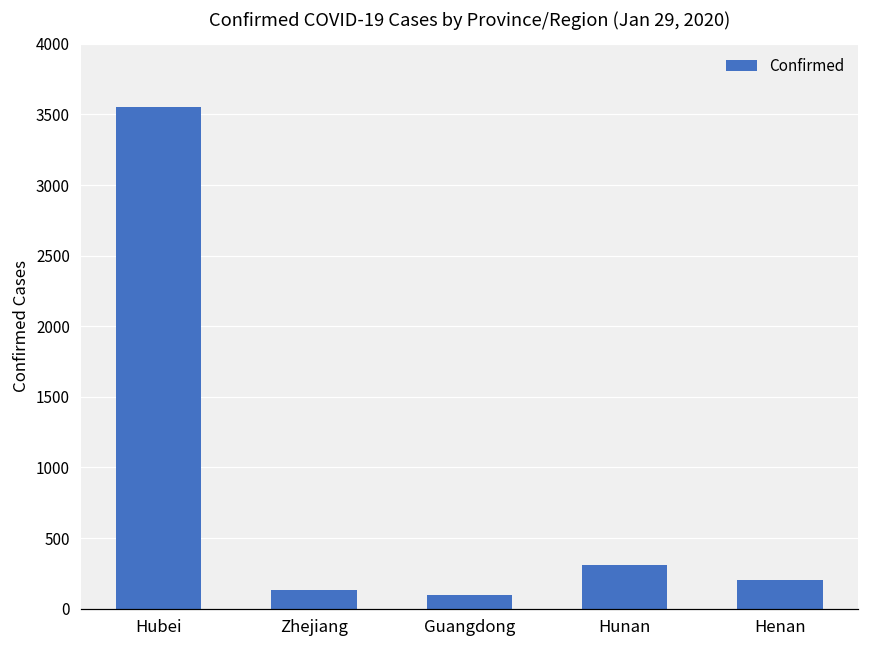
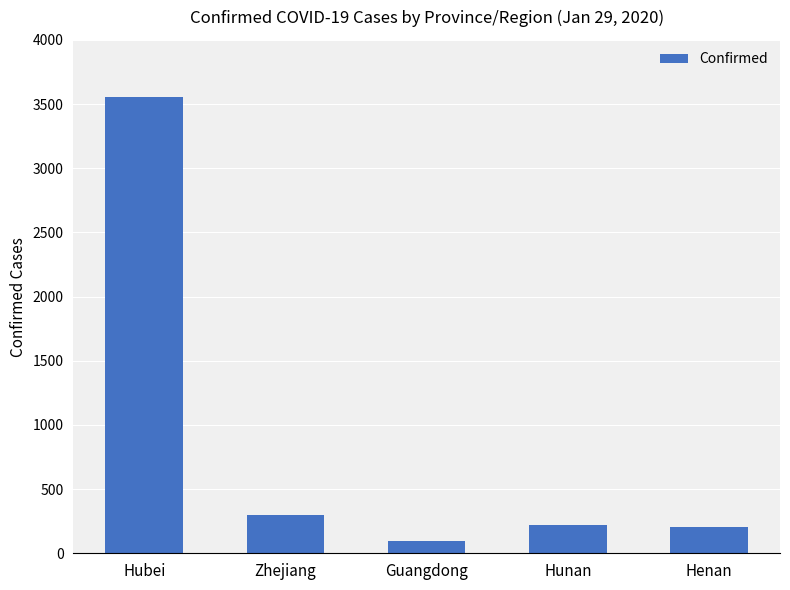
  {
    "Hubei": 3550,
-   "Zhejiang": 130,
+   "Zhejiang": 300,
    "Guangdong": 100,
-   "Hunan": 310,
+   "Hunan": 220,
    "Henan": 210
  }
